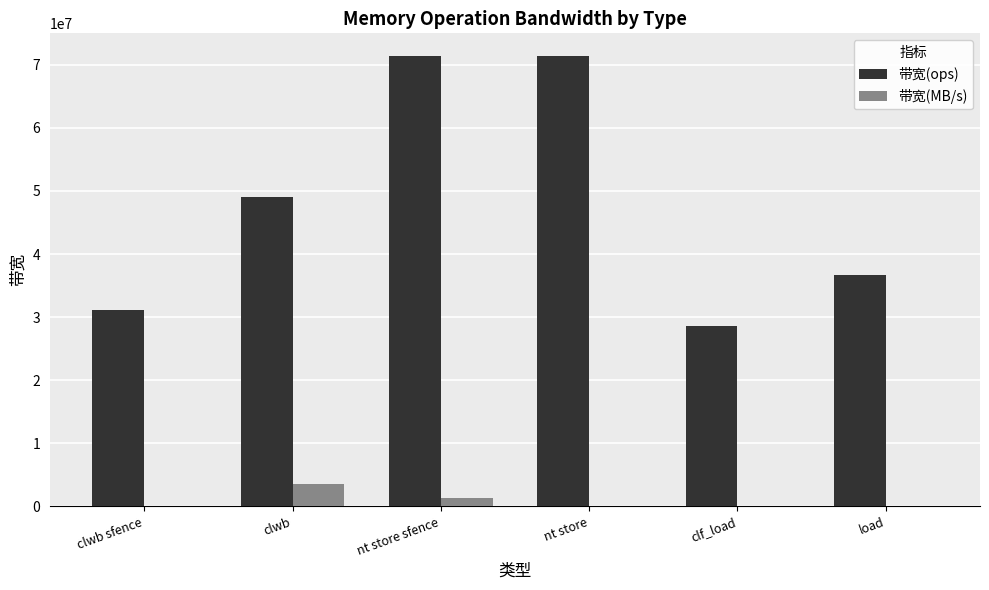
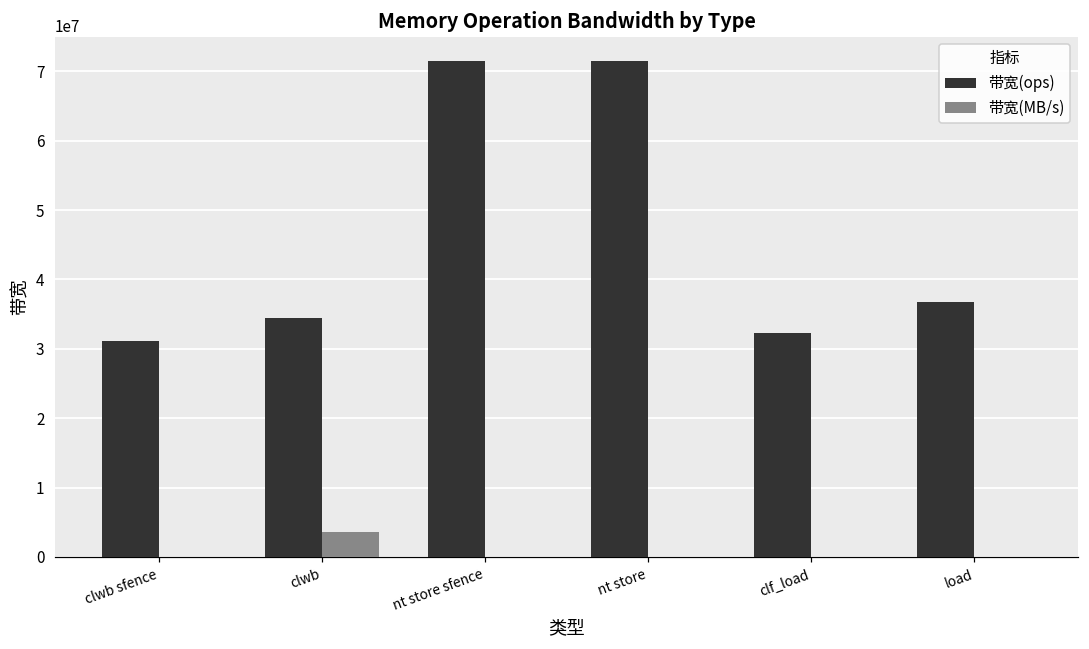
  {
    "带宽(ops)": {
      "clwb sfence": 31000000,
-     "clwb": 49000000,
+     "clwb": 34000000,
      "nt store sfence": 71000000,
      "nt store": 71000000,
-     "clf_load": 29000000,
+     "clf_load": 32000000,
      "load": 37000000
    },
    "带宽(MB/s)": {
      "clwb": 4000000,
-     "nt store sfence": 1000000
+     "nt store sfence": 0
    }
  }
